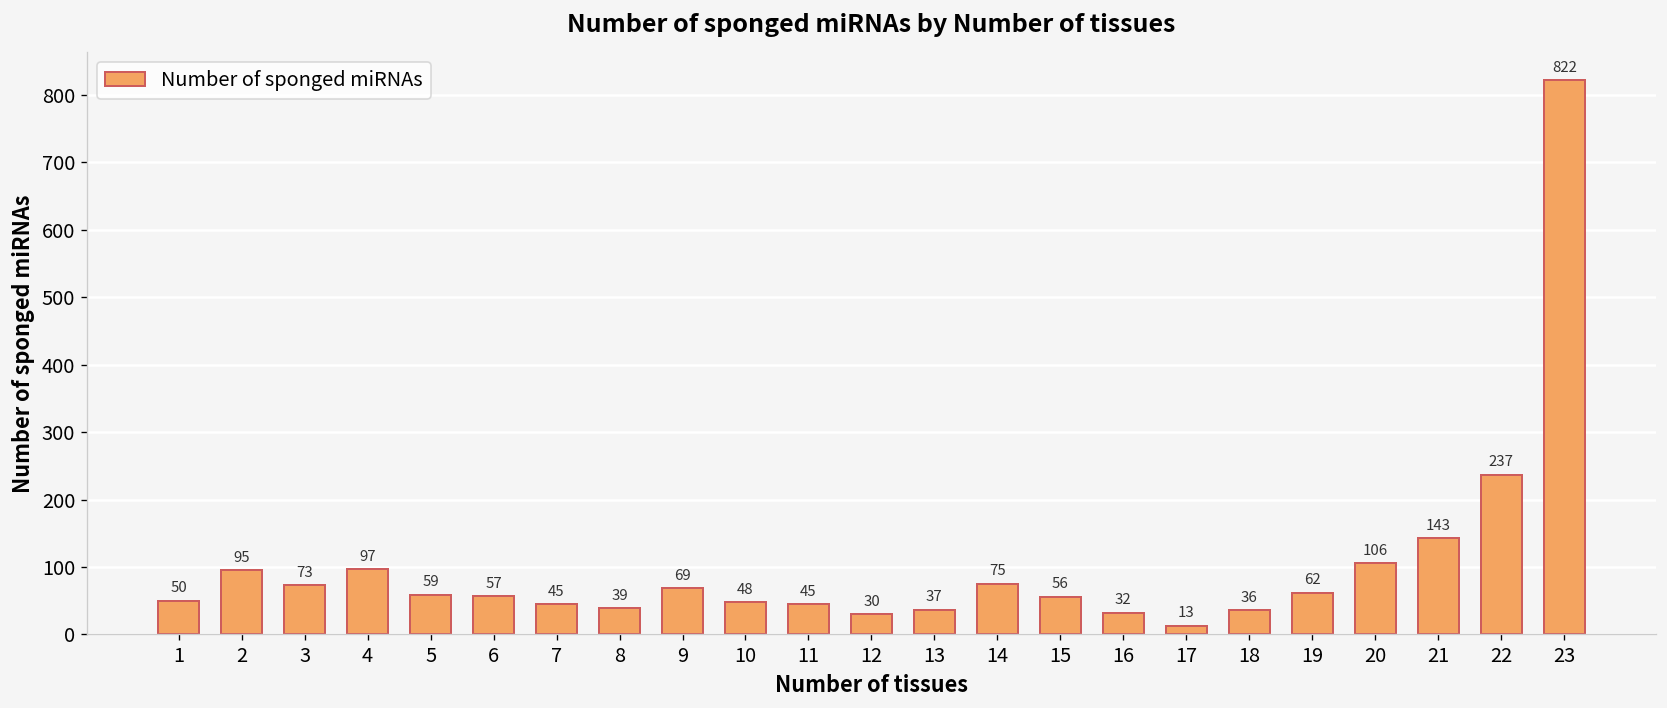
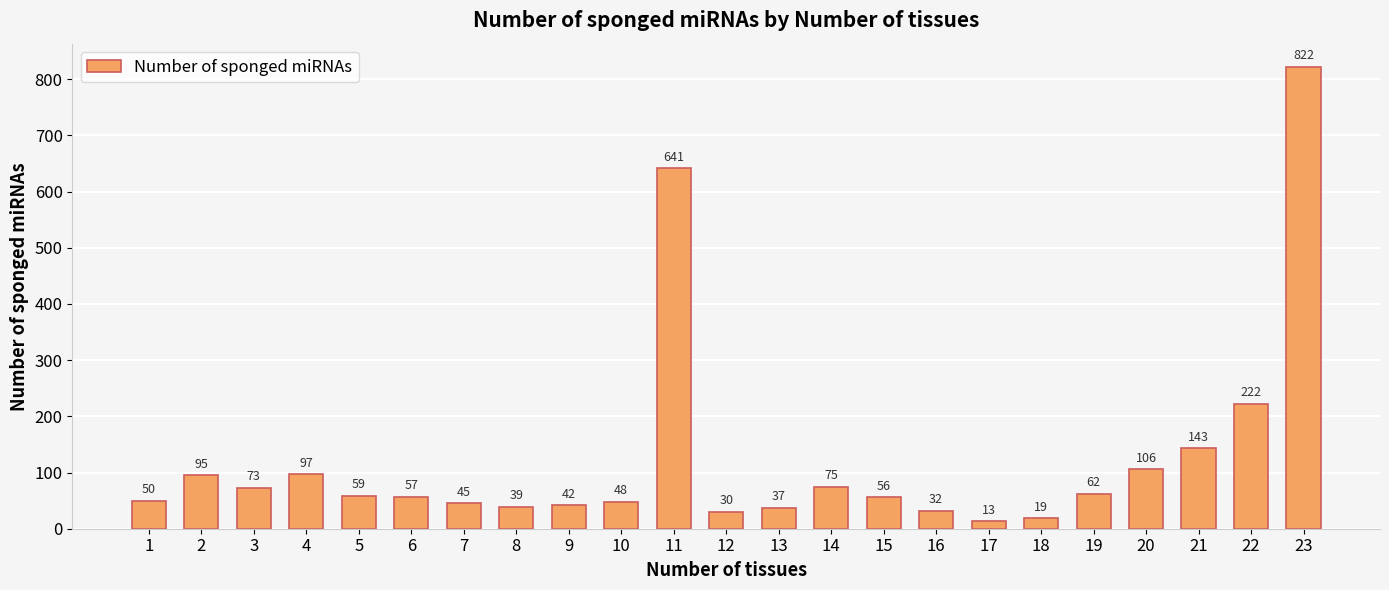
  {
    "1": 50,
    "2": 95,
    "3": 73,
    "4": 97,
    "5": 59,
    "6": 57,
    "7": 45,
    "8": 39,
-   "9": 69,
+   "9": 42,
    "10": 48,
-   "11": 45,
+   "11": 641,
    "12": 30,
    "13": 37,
    "14": 75,
    "15": 56,
    "16": 32,
    "17": 13,
-   "18": 36,
+   "18": 19,
    "19": 62,
    "20": 106,
    "21": 143,
-   "22": 237,
+   "22": 222,
    "23": 822
  }
